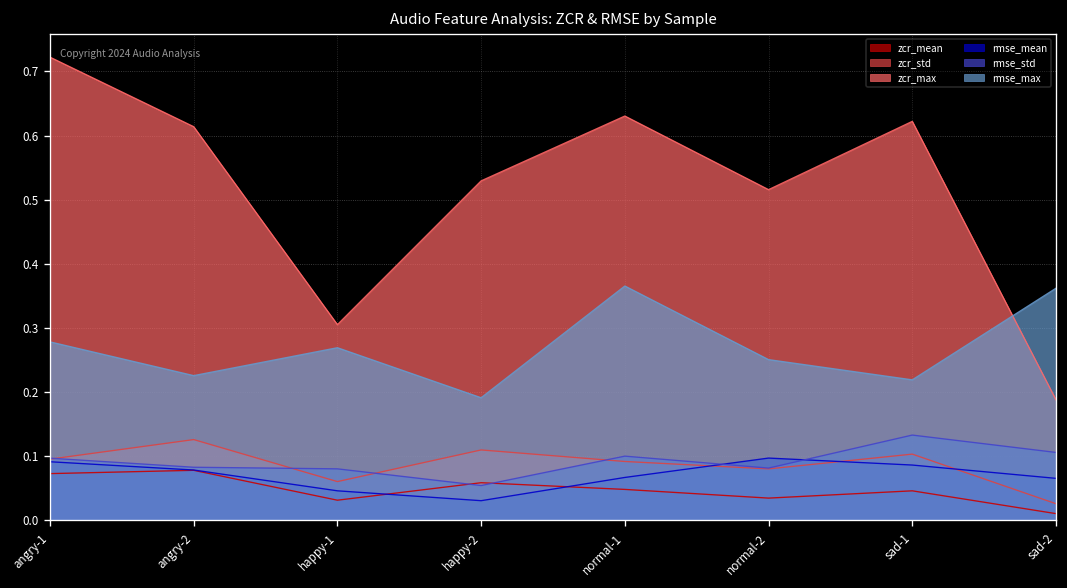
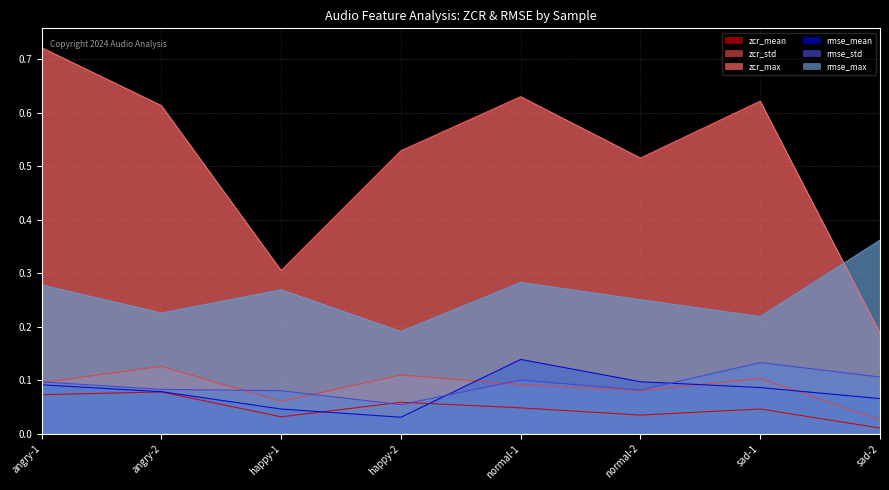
  {
    "zcr_mean": {
      "angry-1": 0.07,
      "happy-1": 0.03,
      "normal-1": 0.05,
      "normal-2": 0.03,
      "sad-1": 0.05,
      "sad-2": 0.01
    },
    "rmse_mean": {
      "happy-1": 0.05,
      "happy-2": 0.03,
-     "normal-1": 0.07,
+     "normal-1": 0.14,
      "normal-2": 0.10,
      "sad-1": 0.09,
      "sad-2": 0.07
    },
    "rmse_std": {
      "happy-1": 0.08,
      "normal-1": 0.10,
      "sad-1": 0.13,
      "sad-2": 0.11
    },
    "rmse_max": {
      "angry-1": 0.28,
      "angry-2": 0.23,
      "happy-1": 0.27,
      "happy-2": 0.19,
-     "normal-1": 0.37,
+     "normal-1": 0.28,
      "normal-2": 0.25,
      "sad-1": 0.22,
      "sad-2": 0.36
    }
  }
